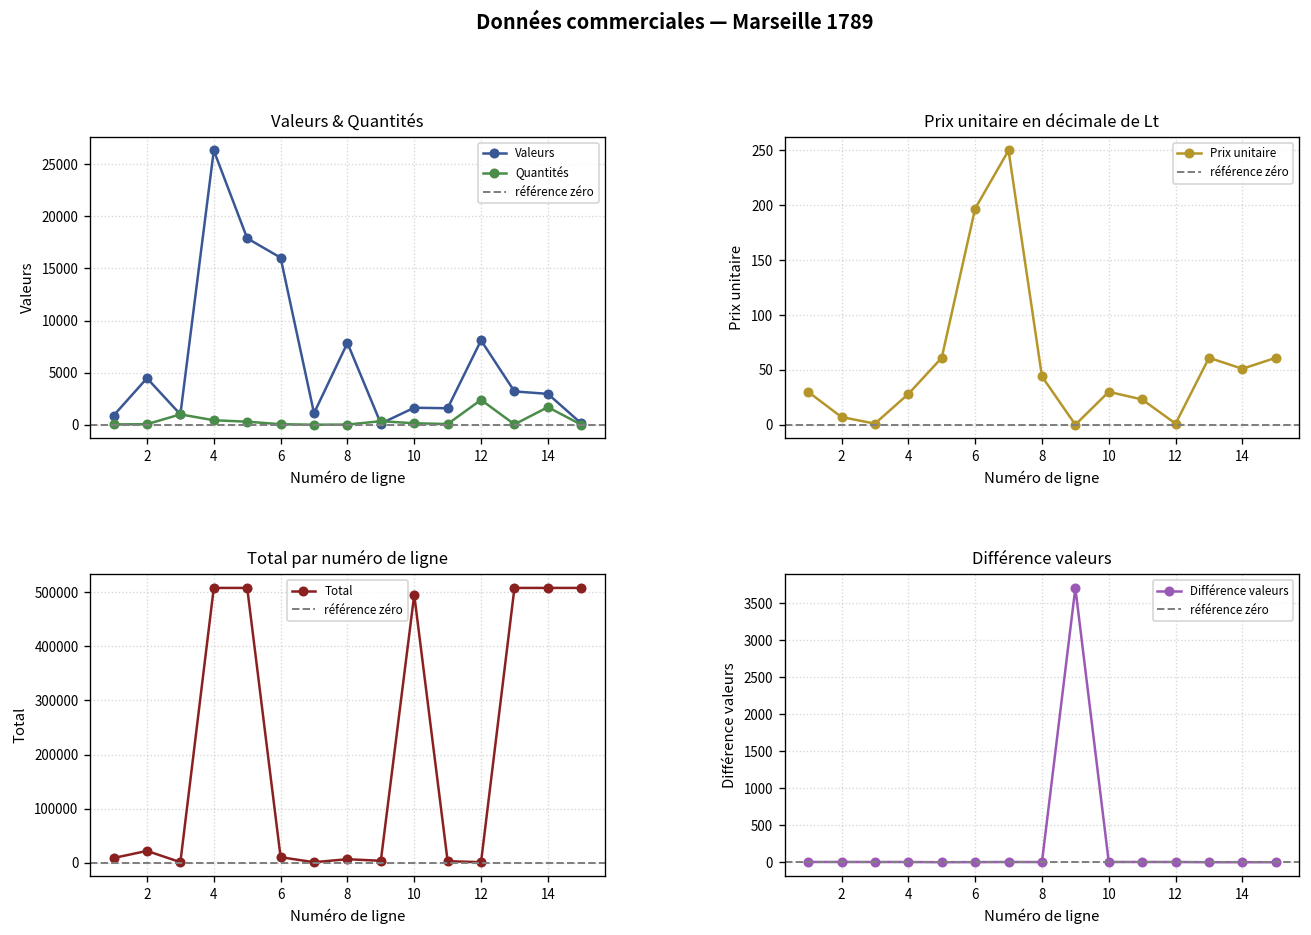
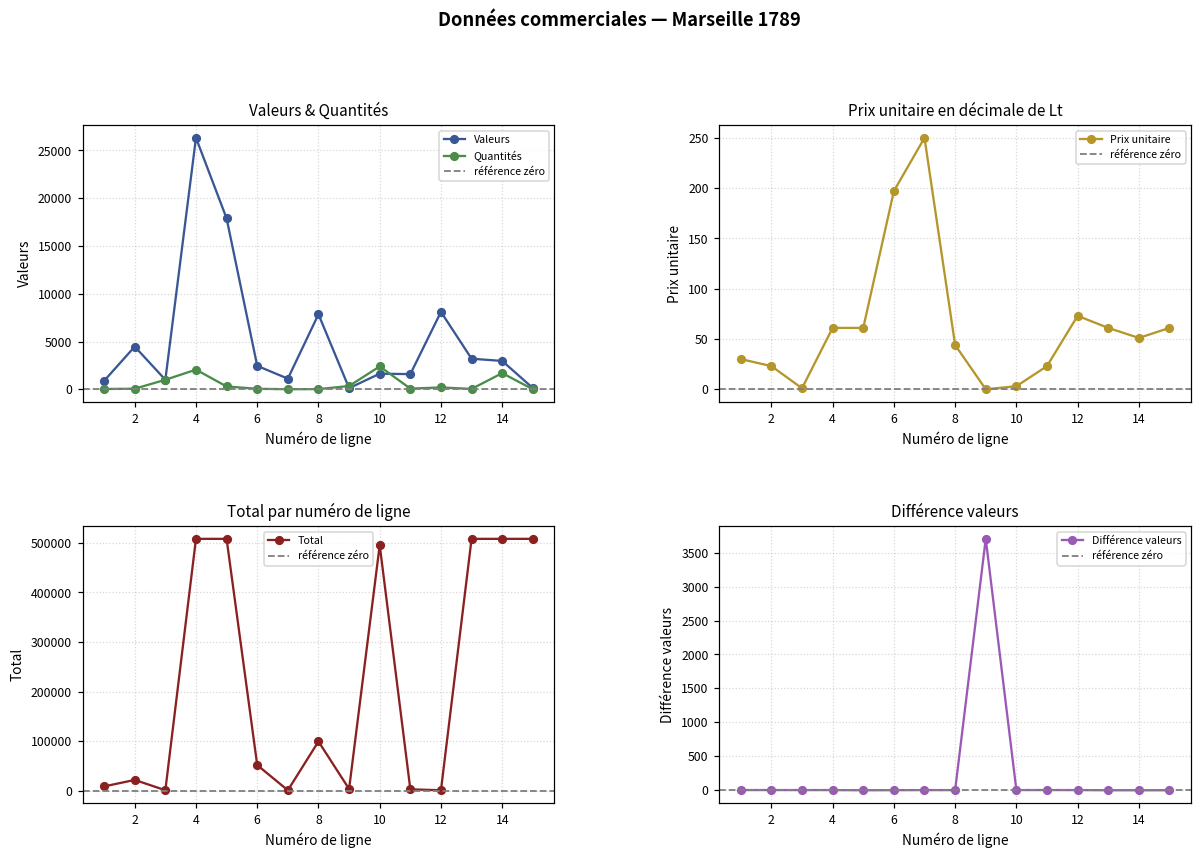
  {
    "Valeurs & Quantités": {
      "Valeurs": {
        "2": 4000,
        "4": 26000,
-       "6": 16000,
+       "6": 2000,
        "8": 8000,
        "10": 2000,
        "12": 8000,
        "14": 3000
      },
      "Quantités": {
        "2": 0,
-       "4": 0,
+       "4": 2000,
        "6": 0,
        "8": 0,
-       "10": 0,
-       "12": 2000,
+       "10": 2000,
+       "12": 0,
        "14": 2000
      }
    },
    "Prix unitaire en décimale de Lt": {
-     "2": 10,
-     "4": 30,
+     "2": 20,
+     "4": 60,
      "6": 200,
      "8": 40,
-     "10": 30,
-     "12": 0,
+     "10": 0,
+     "12": 70,
      "14": 50
    },
    "Total par numéro de ligne": {
      "2": 20000,
      "4": 510000,
-     "6": 10000,
-     "8": 10000,
+     "6": 50000,
+     "8": 100000,
      "10": 500000,
      "12": 0,
      "14": 510000
    },
    "Différence valeurs": {
      "2": 0,
      "4": 0,
      "6": 0,
      "8": 0,
      "10": 0,
      "12": 0,
      "14": 0
    }
  }
